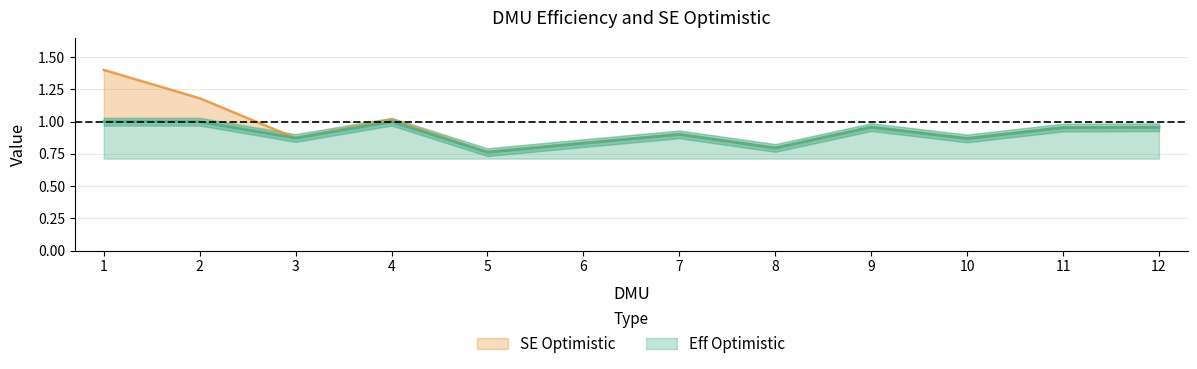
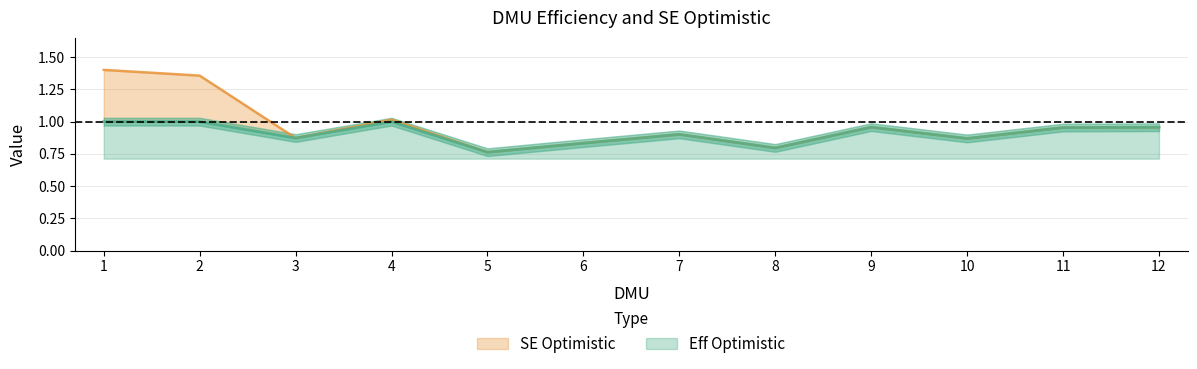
  {
    "SE Optimistic": {
      "1": 1.40,
-     "2": 1.18
+     "2": 1.36
    }
  }
